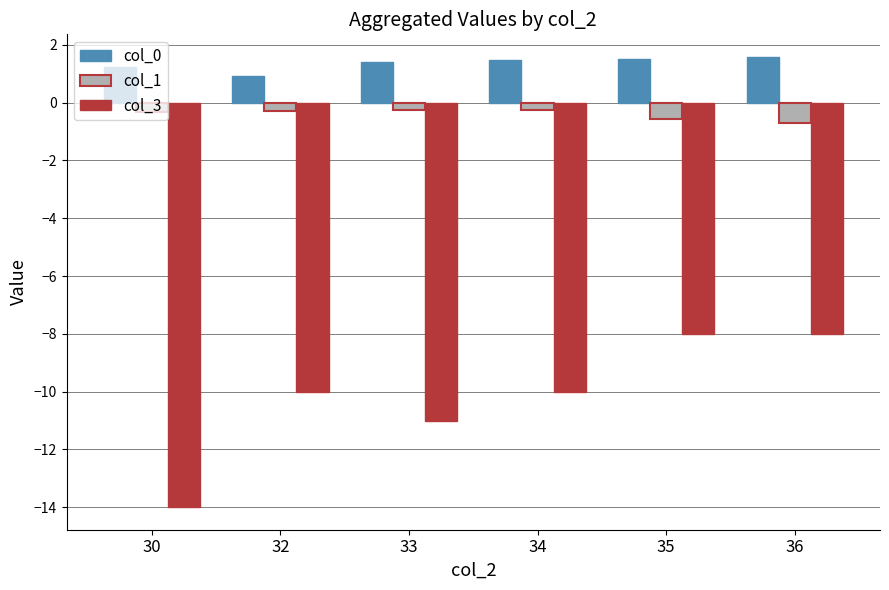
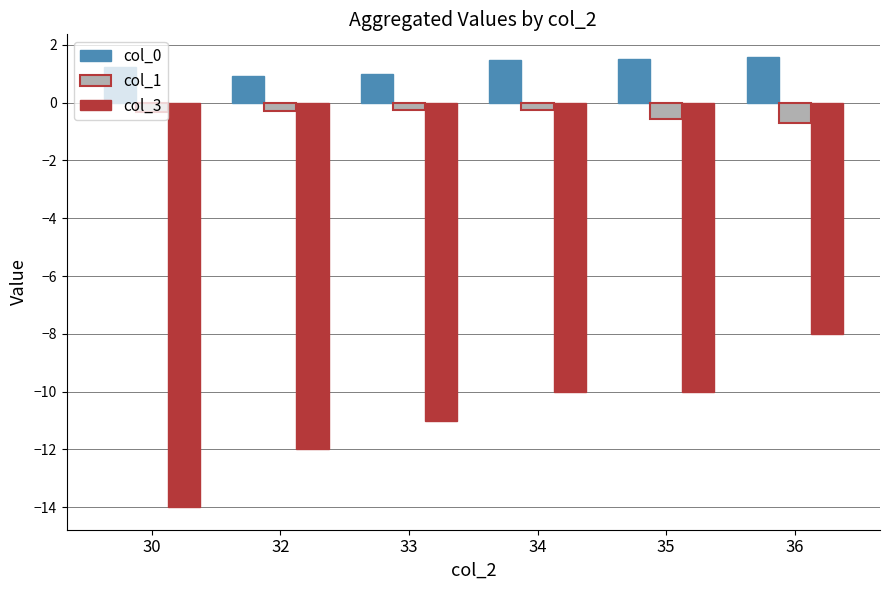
  {
    "col_0": {
      "32": 0.9,
-     "33": 1.4,
+     "33": 1.0,
      "34": 1.5,
      "35": 1.5,
      "36": 1.6
    },
    "col_1": {
      "32": -0.3,
      "33": -0.3,
      "34": -0.3,
      "35": -0.6,
      "36": -0.7
    },
    "col_3": {
      "30": -14,
-     "32": -10,
+     "32": -12,
      "33": -11,
      "34": -10,
-     "35": -8,
+     "35": -10,
      "36": -8
    }
  }
